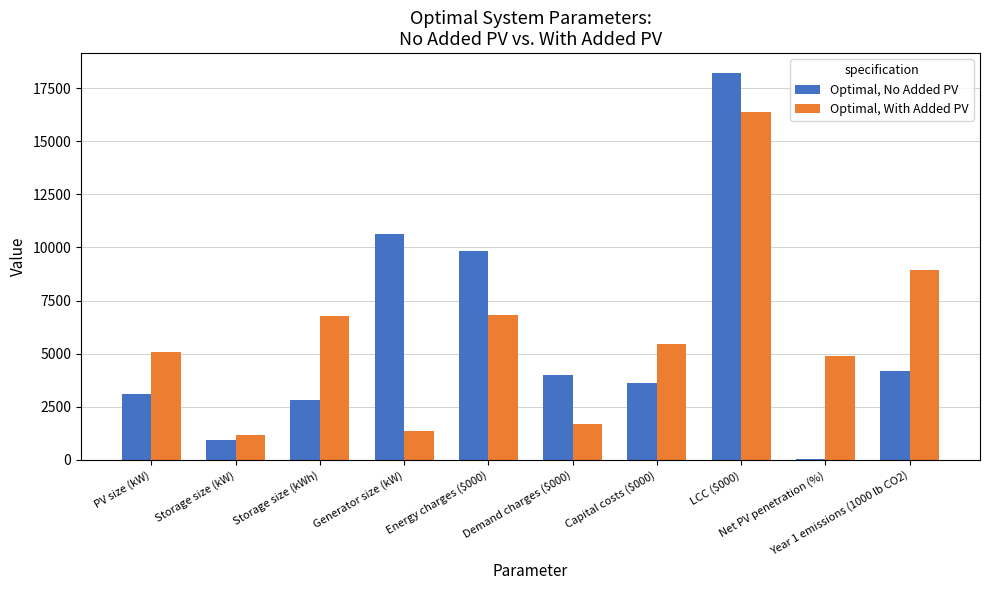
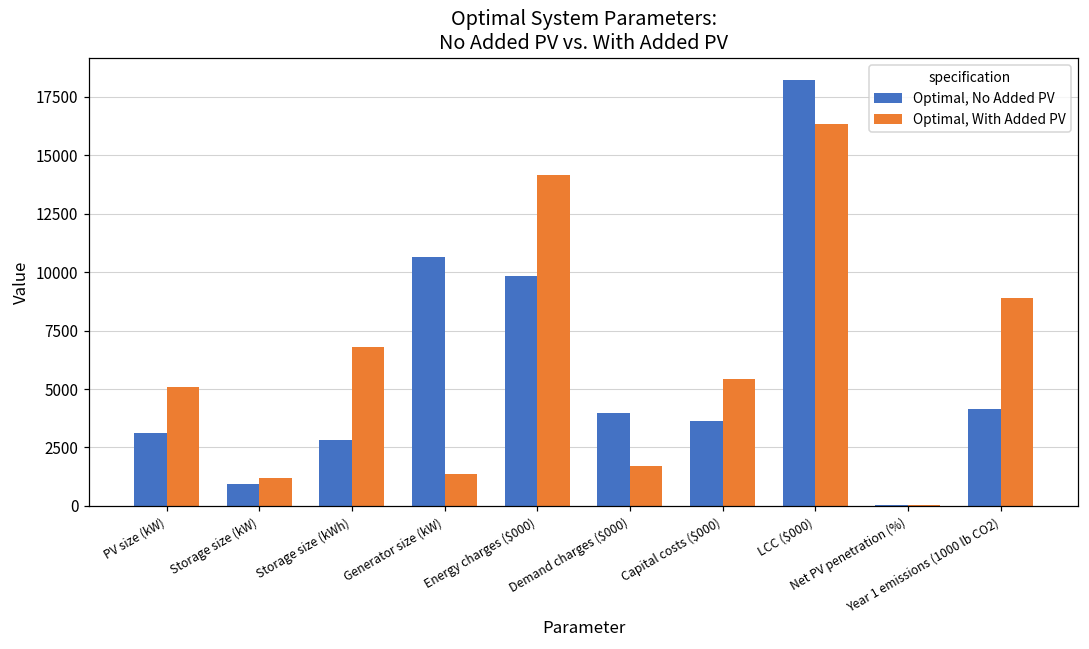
  {
    "Optimal, No Added PV": {
      "PV size (kW)": 3100,
      "Storage size (kW)": 900,
      "Storage size (kWh)": 2800,
      "Generator size (kW)": 10600,
      "Energy charges ($000)": 9800,
      "Demand charges ($000)": 4000,
      "Capital costs ($000)": 3600,
      "LCC ($000)": 18200,
      "Year 1 emissions (1000 lb CO2)": 4200
    },
    "Optimal, With Added PV": {
      "PV size (kW)": 5100,
      "Storage size (kW)": 1200,
      "Storage size (kWh)": 6800,
      "Generator size (kW)": 1400,
-     "Energy charges ($000)": 6800,
+     "Energy charges ($000)": 14200,
      "Demand charges ($000)": 1700,
      "Capital costs ($000)": 5400,
      "LCC ($000)": 16300,
-     "Net PV penetration (%)": 4900,
+     "Net PV penetration (%)": 100,
      "Year 1 emissions (1000 lb CO2)": 8900
    }
  }
